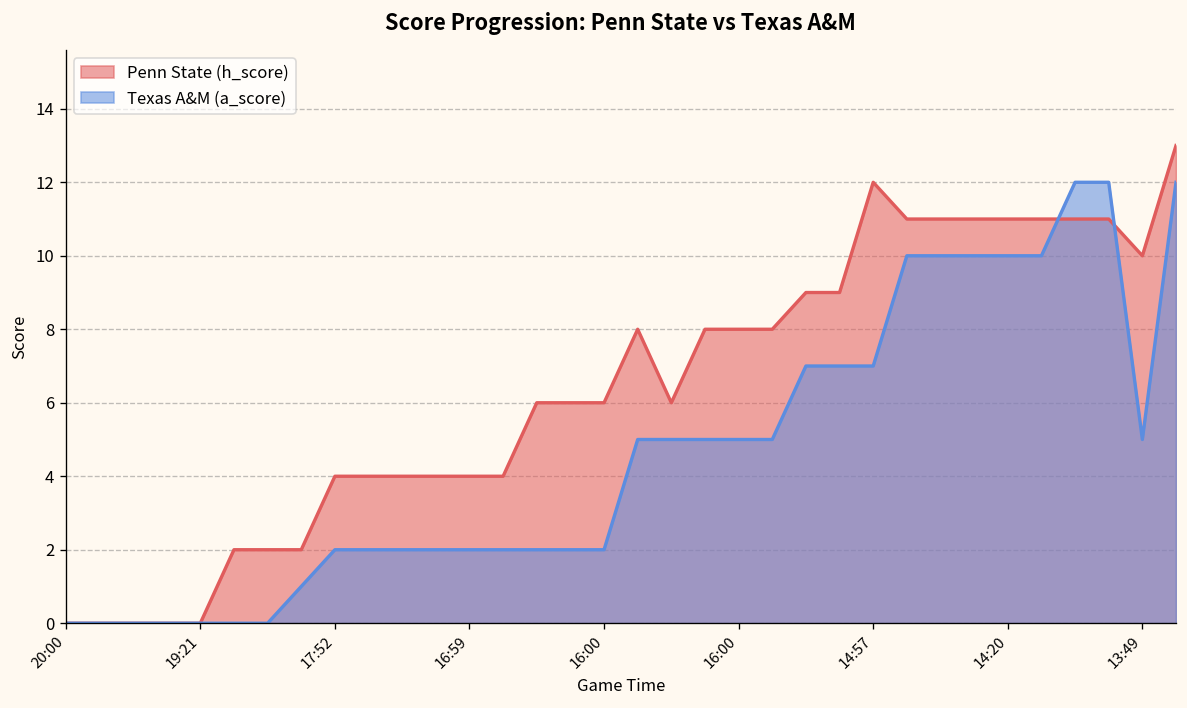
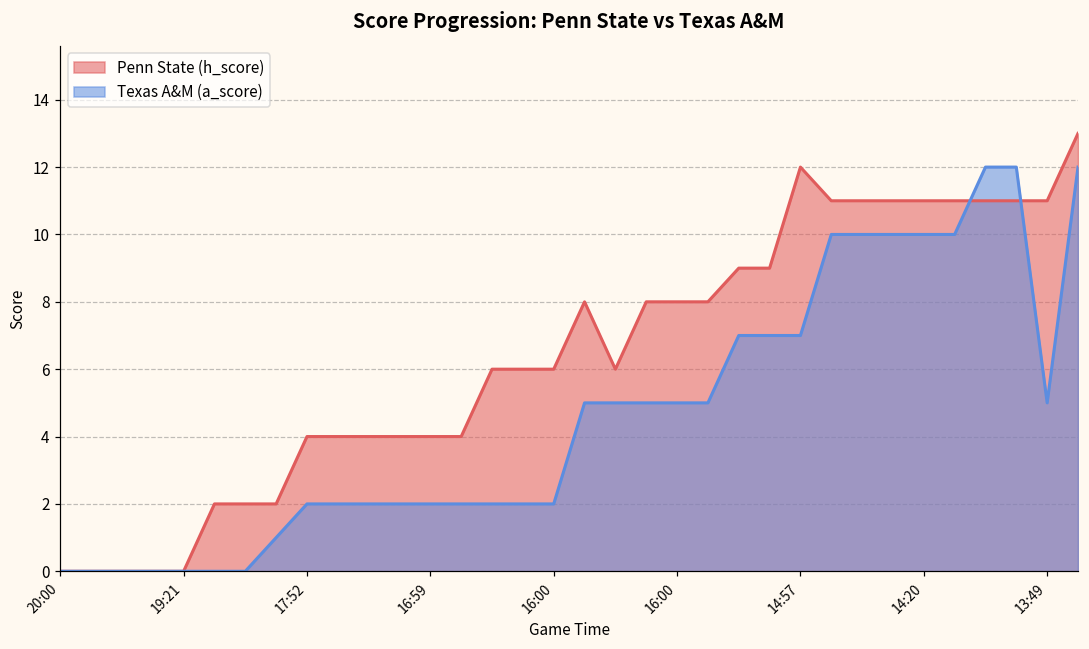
  {
    "Penn State (h_score)": {
      "14:57": 12,
-     "13:49": 10
+     "13:49": 11
    },
    "Texas A&M (a_score)": {
      "14:57": 7,
      "13:49": 5
    }
  }
